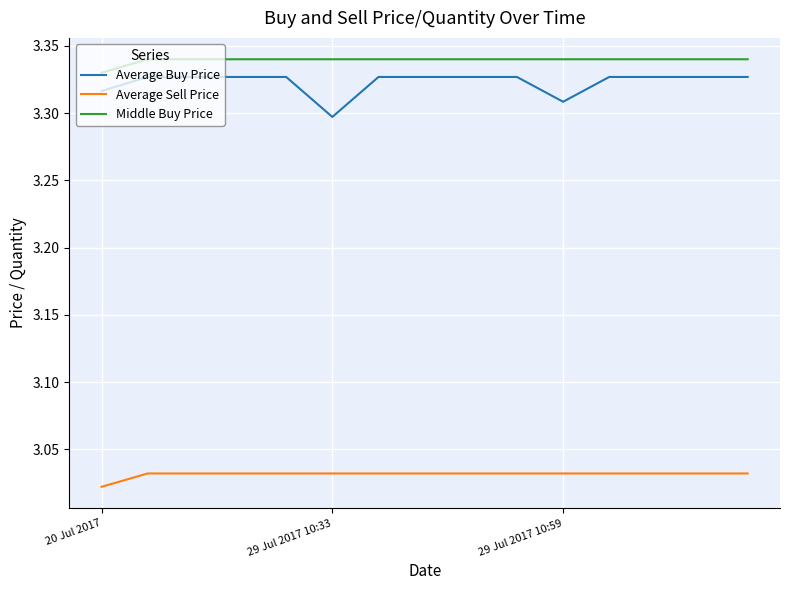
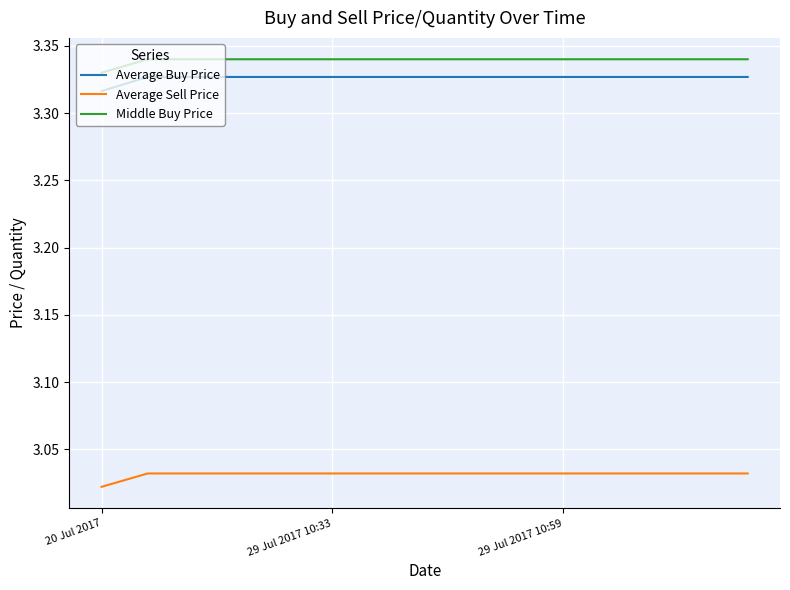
  {
    "Average Buy Price": {
-     "29 Jul 2017 10:33": 3.297,
-     "29 Jul 2017 10:59": 3.308
+     "29 Jul 2017 10:33": 3.327,
+     "29 Jul 2017 10:59": 3.327
    },
    "Average Sell Price": {
      "20 Jul 2017": 3.022,
      "29 Jul 2017 10:33": 3.032,
      "29 Jul 2017 10:59": 3.032
    },
    "Middle Buy Price": {
      "29 Jul 2017 10:33": 3.340,
      "29 Jul 2017 10:59": 3.340
    }
  }
